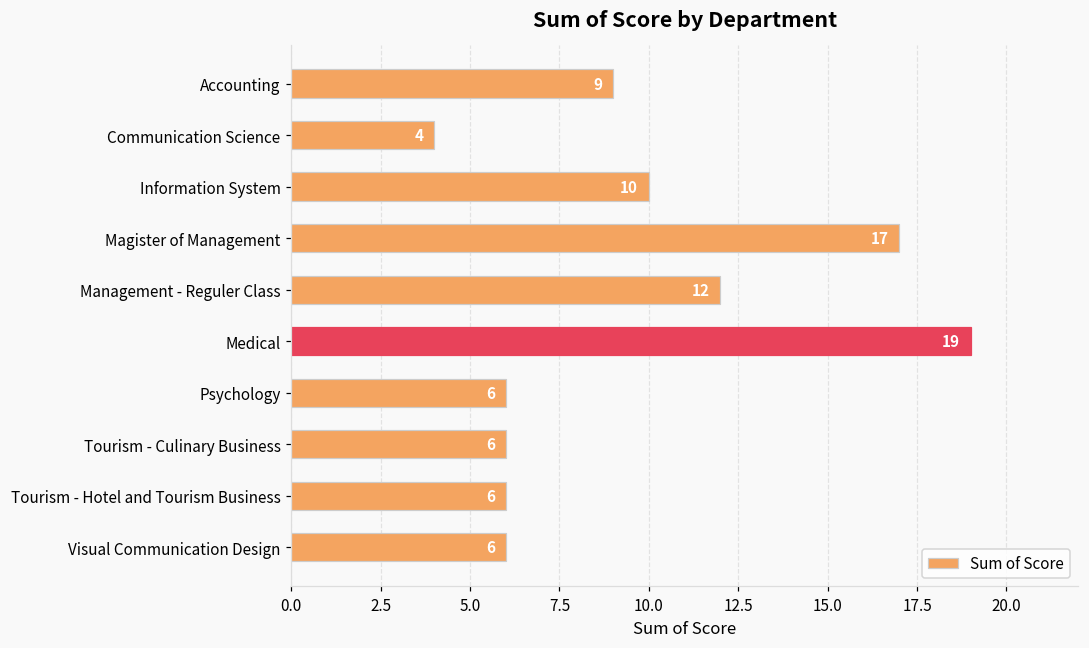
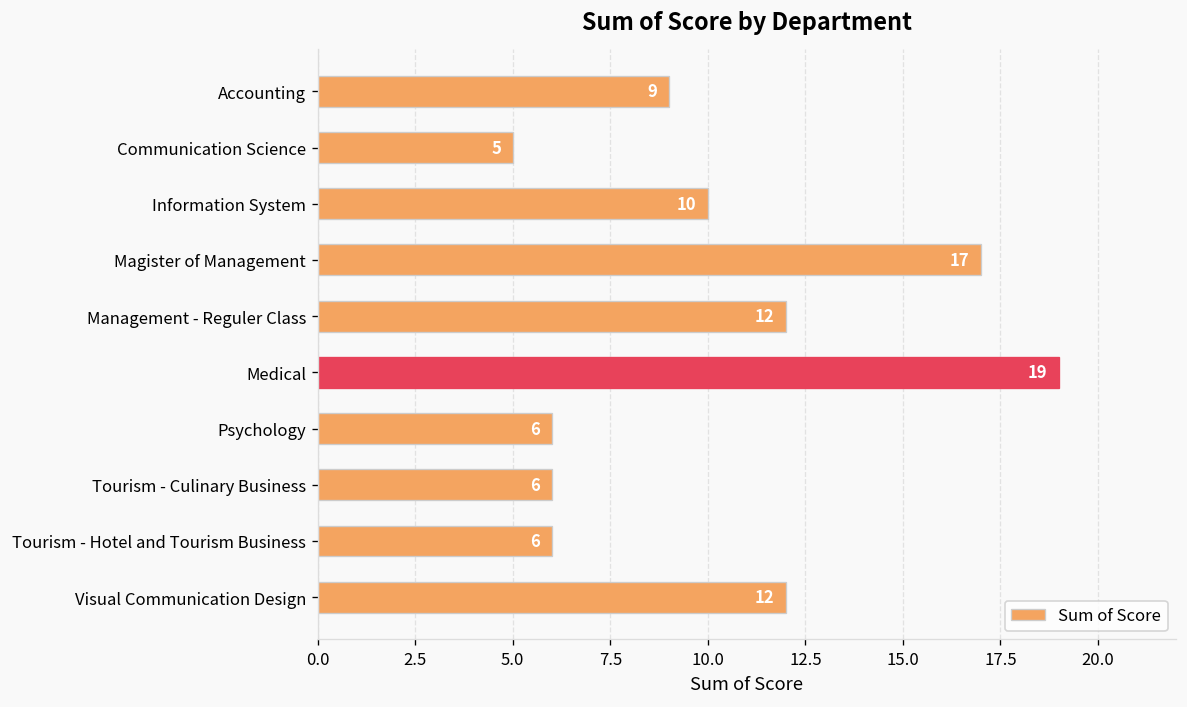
  {
    "Accounting": 9,
-   "Communication Science": 4,
+   "Communication Science": 5,
    "Information System": 10,
    "Magister of Management": 17,
    "Management - Reguler Class": 12,
    "Medical": 19,
    "Psychology": 6,
    "Tourism - Culinary Business": 6,
    "Tourism - Hotel and Tourism Business": 6,
-   "Visual Communication Design": 6
+   "Visual Communication Design": 12
  }
